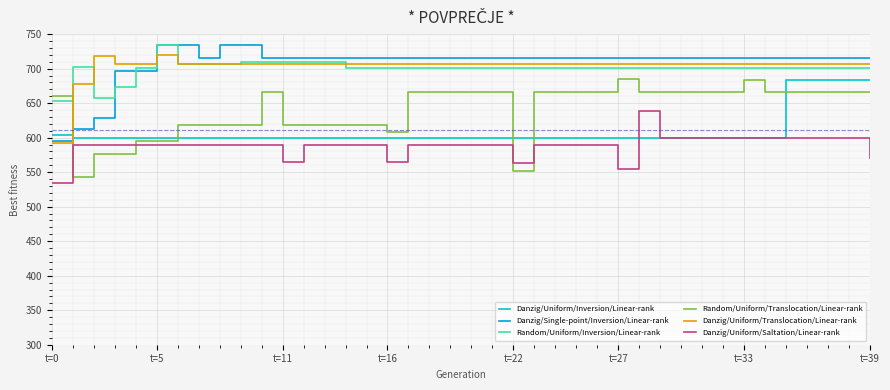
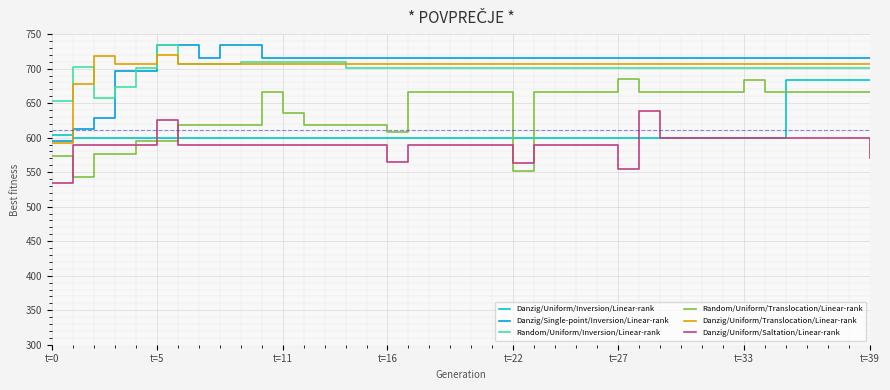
  {
    "Random/Uniform/Inversion/Linear-rank": {
      "t=0": 650,
      "t=11": 710,
      "t=16": 700,
      "t=22": 700,
      "t=27": 700,
      "t=33": 700,
      "t=39": 700
    },
    "Random/Uniform/Translocation/Linear-rank": {
-     "t=0": 660,
+     "t=0": 570,
      "t=5": 600,
-     "t=11": 620,
+     "t=11": 640,
      "t=16": 610,
      "t=22": 550,
      "t=27": 690,
      "t=33": 680,
      "t=39": 670
    },
    "Danzig/Uniform/Translocation/Linear-rank": {
      "t=5": 720,
      "t=11": 710,
      "t=16": 710,
      "t=22": 710,
      "t=27": 710,
      "t=33": 710,
      "t=39": 710
    },
    "Danzig/Uniform/Saltation/Linear-rank": {
      "t=0": 540,
-     "t=5": 590,
-     "t=11": 570,
+     "t=5": 630,
+     "t=11": 590,
      "t=16": 570,
      "t=22": 560,
      "t=27": 560,
      "t=39": 570
    }
  }
